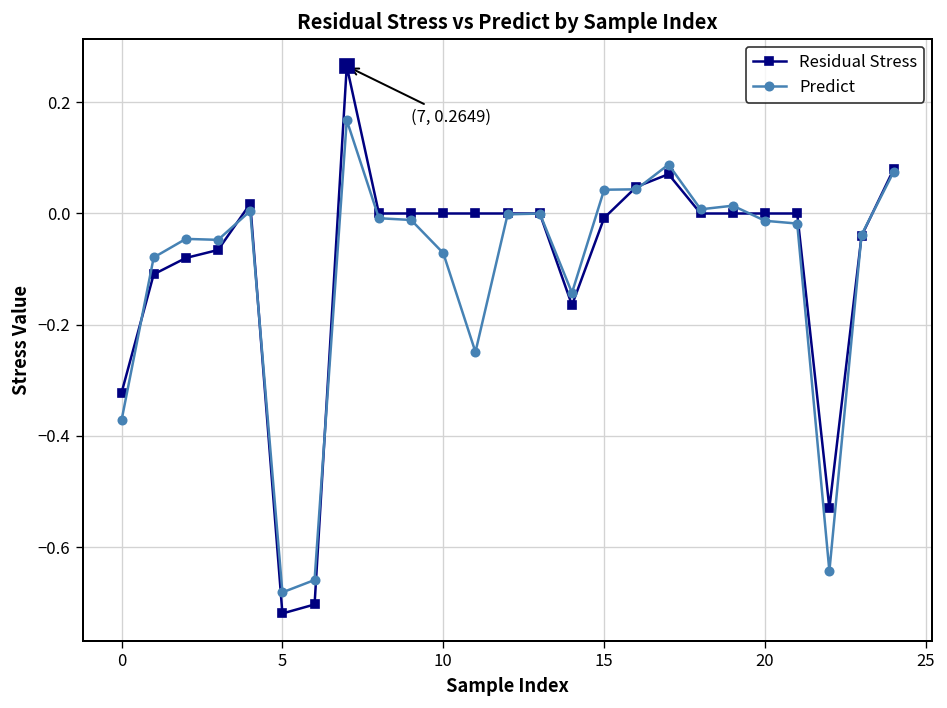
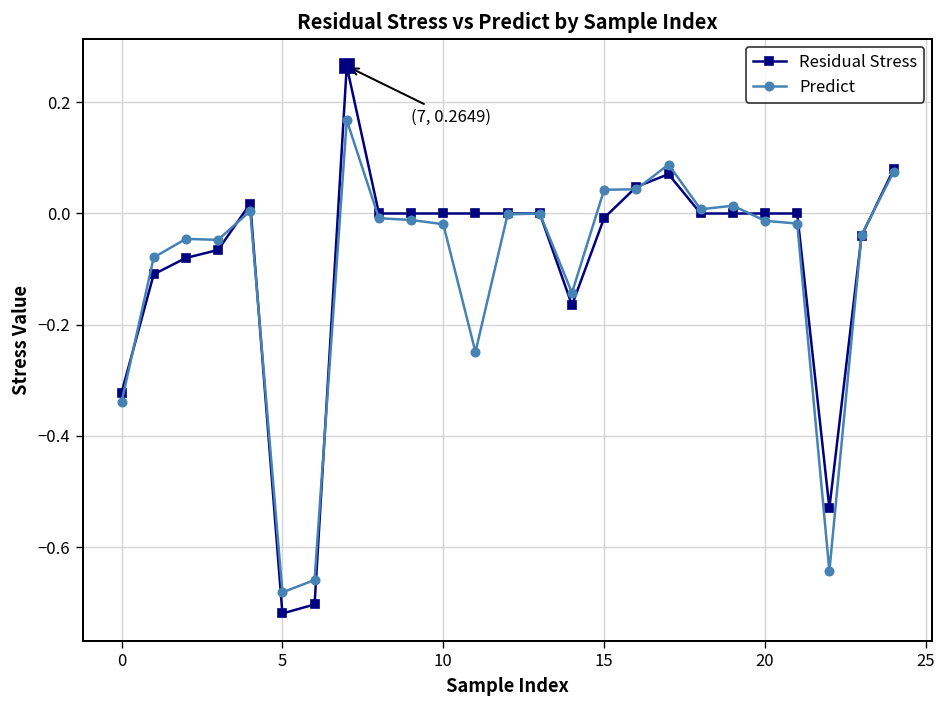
  {
    "Predict": {
-     "0": -0.37,
+     "0": -0.34,
      "5": -0.68,
-     "10": -0.07,
+     "10": -0.02,
      "15": 0.04,
      "20": -0.01
    }
  }
